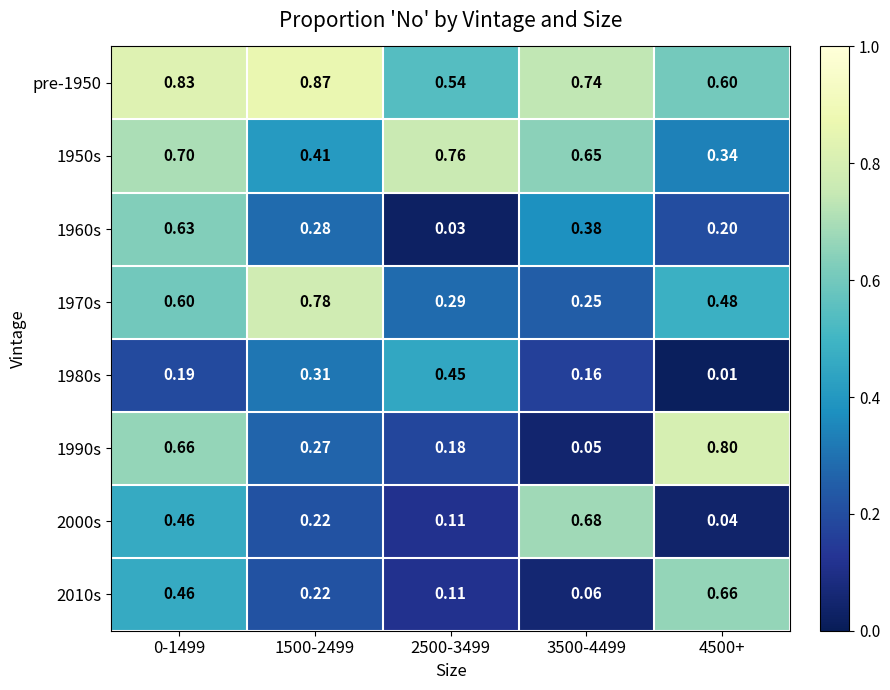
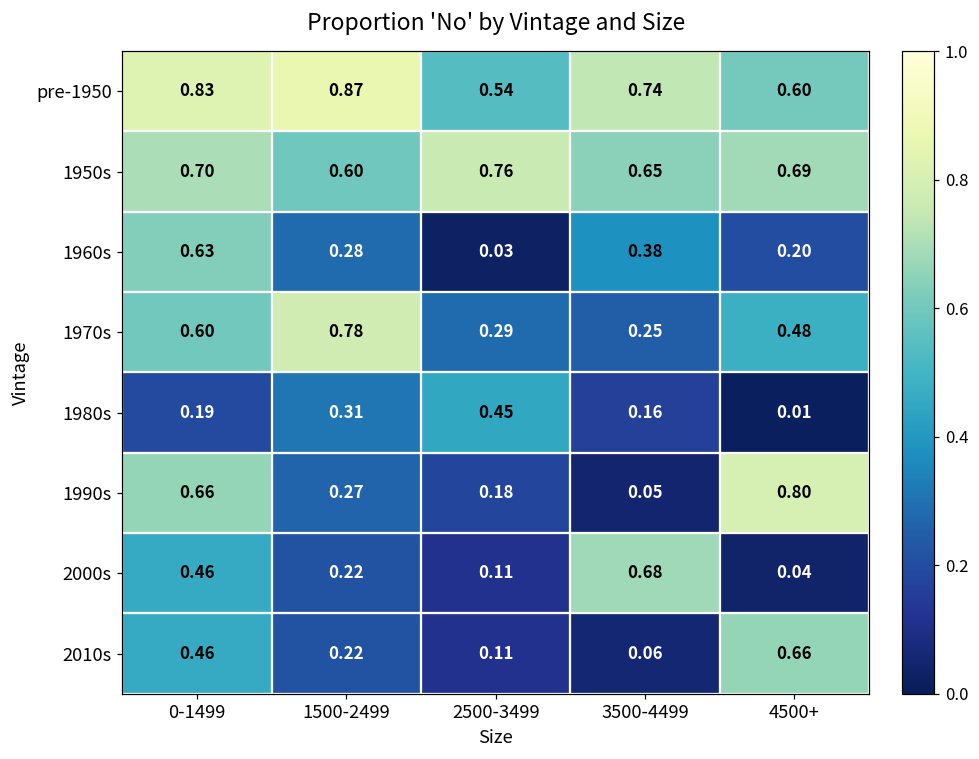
  {
    "pre-1950": {
      "0-1499": 0.83,
      "1500-2499": 0.87,
      "2500-3499": 0.54,
      "3500-4499": 0.74,
      "4500+": 0.60
    },
    "1950s": {
      "0-1499": 0.70,
-     "1500-2499": 0.41,
+     "1500-2499": 0.60,
      "2500-3499": 0.76,
      "3500-4499": 0.65,
-     "4500+": 0.34
+     "4500+": 0.69
    },
    "1960s": {
      "0-1499": 0.63,
      "1500-2499": 0.28,
      "2500-3499": 0.03,
      "3500-4499": 0.38,
      "4500+": 0.20
    },
    "1970s": {
      "0-1499": 0.60,
      "1500-2499": 0.78,
      "2500-3499": 0.29,
      "3500-4499": 0.25,
      "4500+": 0.48
    },
    "1980s": {
      "0-1499": 0.19,
      "1500-2499": 0.31,
      "2500-3499": 0.45,
      "3500-4499": 0.16,
      "4500+": 0.01
    },
    "1990s": {
      "0-1499": 0.66,
      "1500-2499": 0.27,
      "2500-3499": 0.18,
      "3500-4499": 0.05,
      "4500+": 0.80
    },
    "2000s": {
      "0-1499": 0.46,
      "1500-2499": 0.22,
      "2500-3499": 0.11,
      "3500-4499": 0.68,
      "4500+": 0.04
    },
    "2010s": {
      "0-1499": 0.46,
      "1500-2499": 0.22,
      "2500-3499": 0.11,
      "3500-4499": 0.06,
      "4500+": 0.66
    }
  }
